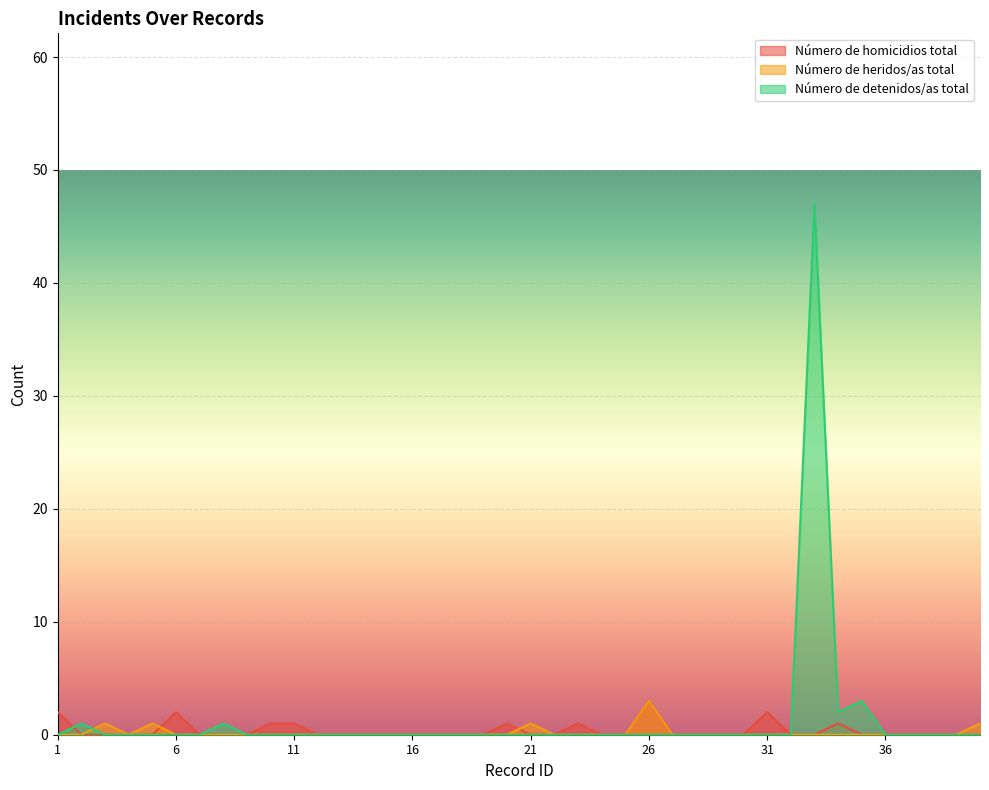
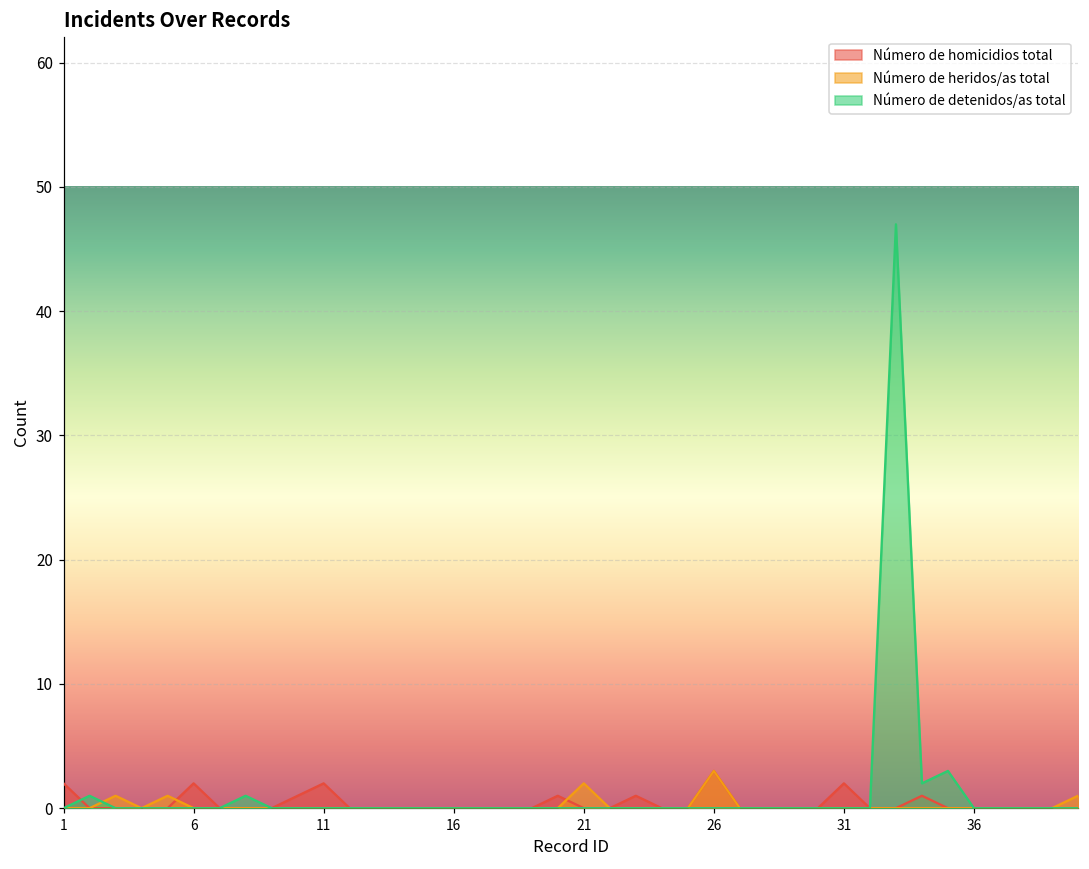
  {
    "Número de homicidios total": {
      "1": 2,
      "6": 2,
-     "11": 1,
+     "11": 2,
      "31": 2
    },
    "Número de heridos/as total": {
-     "21": 1
+     "21": 2
    },
    "Número de detenidos/as total": {
      "26": 0
    }
  }
